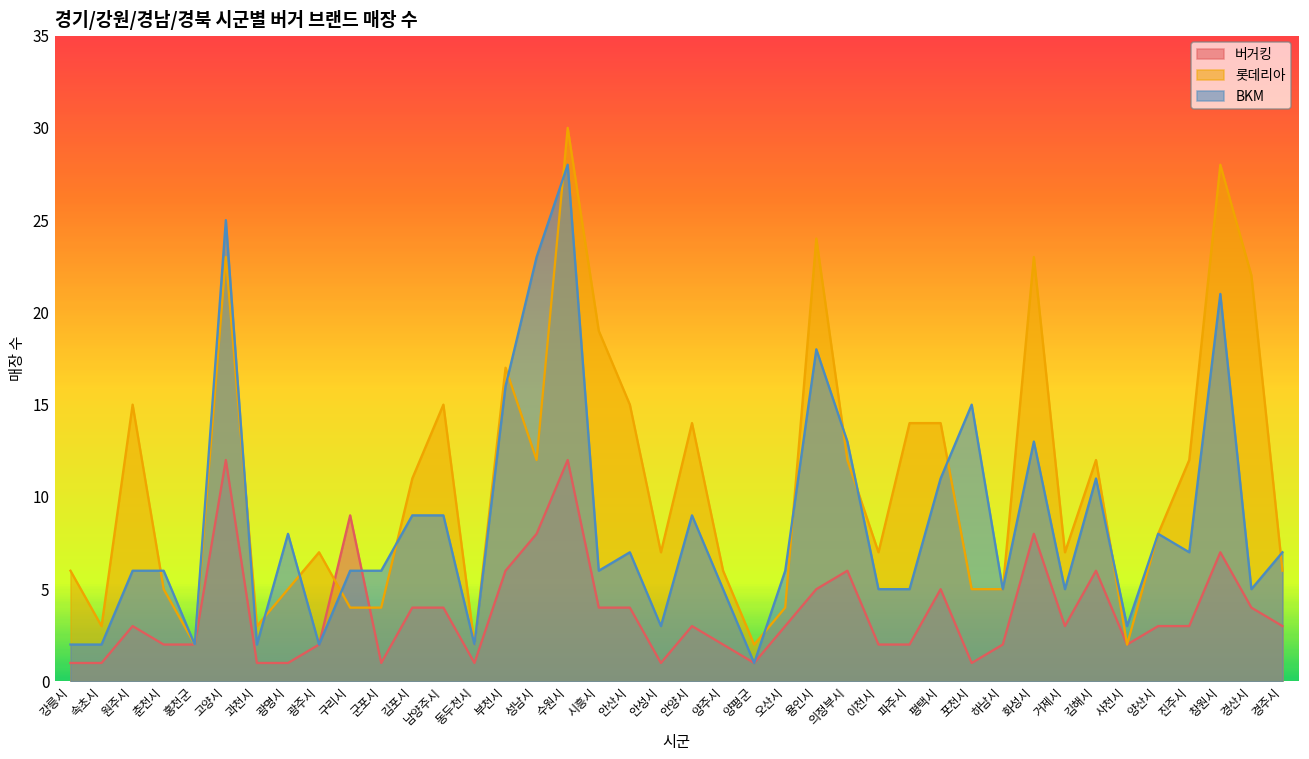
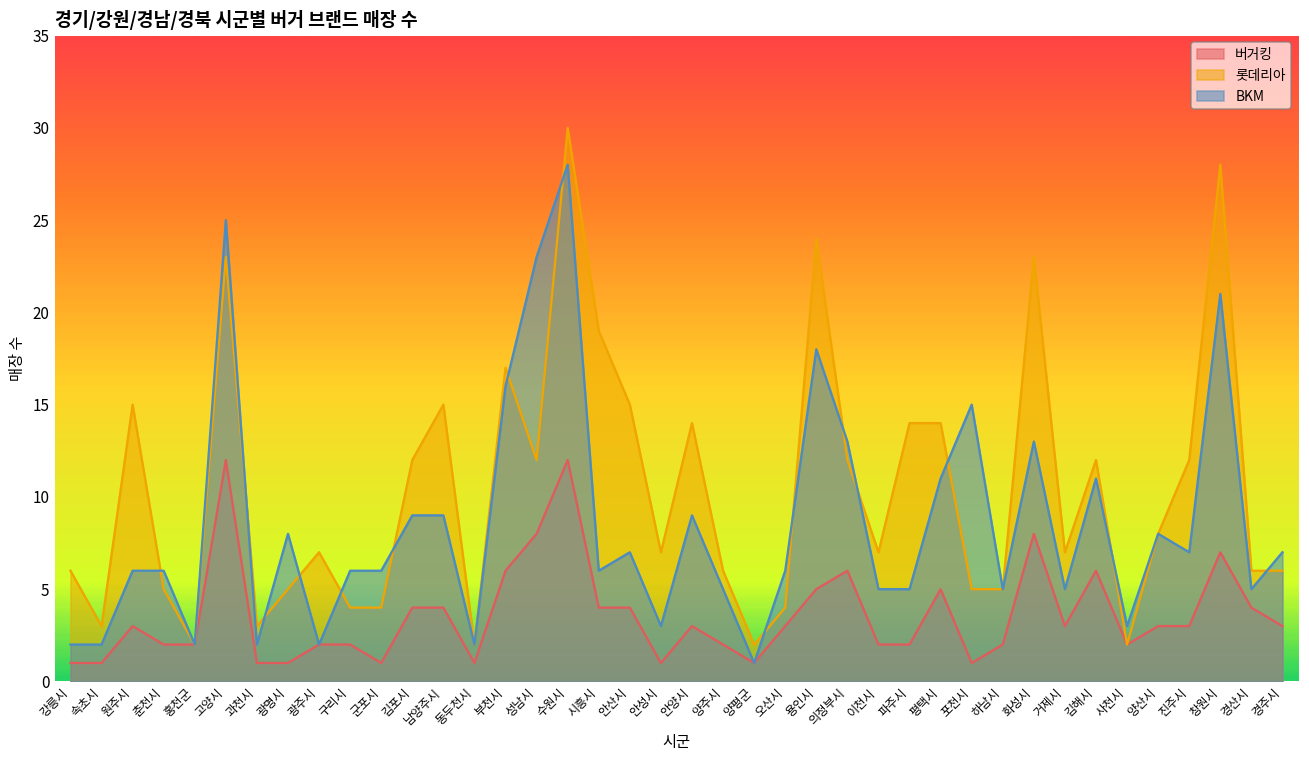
  {
    "버거킹": {
      "강릉시": 1,
      "속초시": 1,
      "원주시": 3,
      "춘천시": 2,
      "고양시": 12,
      "과천시": 1,
      "광명시": 1,
-     "구리시": 9,
+     "구리시": 2,
      "군포시": 1,
      "김포시": 4,
      "남양주시": 4,
      "동두천시": 1,
      "부천시": 6,
      "성남시": 8,
      "수원시": 12,
      "시흥시": 4,
      "안산시": 4,
      "안성시": 1,
      "안양시": 3,
      "양주시": 2,
      "오산시": 3,
      "용인시": 5,
      "의정부시": 6,
      "이천시": 2,
      "파주시": 2,
      "평택시": 5,
      "포천시": 1,
      "하남시": 2,
      "화성시": 8,
      "거제시": 3,
      "김해시": 6,
      "양산시": 3,
      "진주시": 3,
      "창원시": 7,
      "경산시": 4,
      "경주시": 3
    },
    "롯데리아": {
      "강릉시": 6,
      "속초시": 3,
      "원주시": 15,
      "춘천시": 5,
      "고양시": 23,
      "과천시": 3,
      "광명시": 5,
      "광주시": 7,
      "구리시": 4,
      "군포시": 4,
-     "김포시": 11,
+     "김포시": 12,
      "남양주시": 15,
      "부천시": 17,
      "성남시": 12,
      "수원시": 30,
      "시흥시": 19,
      "안산시": 15,
      "안성시": 7,
      "안양시": 14,
      "양주시": 6,
      "양평군": 2,
      "오산시": 4,
      "용인시": 24,
      "의정부시": 12,
      "이천시": 7,
      "파주시": 14,
      "평택시": 14,
      "포천시": 5,
      "화성시": 23,
      "거제시": 7,
      "김해시": 12,
      "진주시": 12,
      "창원시": 28,
-     "경산시": 22,
+     "경산시": 6,
      "경주시": 6
    },
    "BKM": {
      "강릉시": 2,
      "속초시": 2,
      "원주시": 6,
      "춘천시": 6,
      "고양시": 25,
      "과천시": 2,
      "광명시": 8,
      "구리시": 6,
      "군포시": 6,
      "김포시": 9,
      "남양주시": 9,
      "부천시": 16,
      "성남시": 23,
      "수원시": 28,
      "시흥시": 6,
      "안산시": 7,
      "안성시": 3,
      "안양시": 9,
      "양주시": 5,
      "오산시": 6,
      "용인시": 18,
      "의정부시": 13,
      "이천시": 5,
      "파주시": 5,
      "평택시": 11,
      "포천시": 15,
      "화성시": 13,
      "거제시": 5,
      "김해시": 11,
      "사천시": 3,
      "진주시": 7,
      "창원시": 21,
      "경산시": 5,
      "경주시": 7
    }
  }
